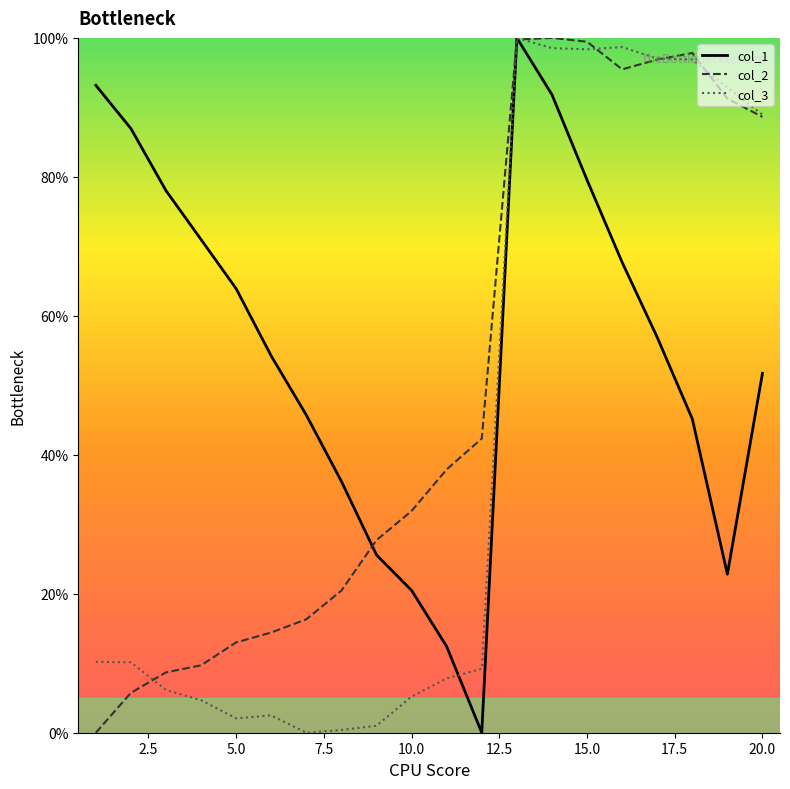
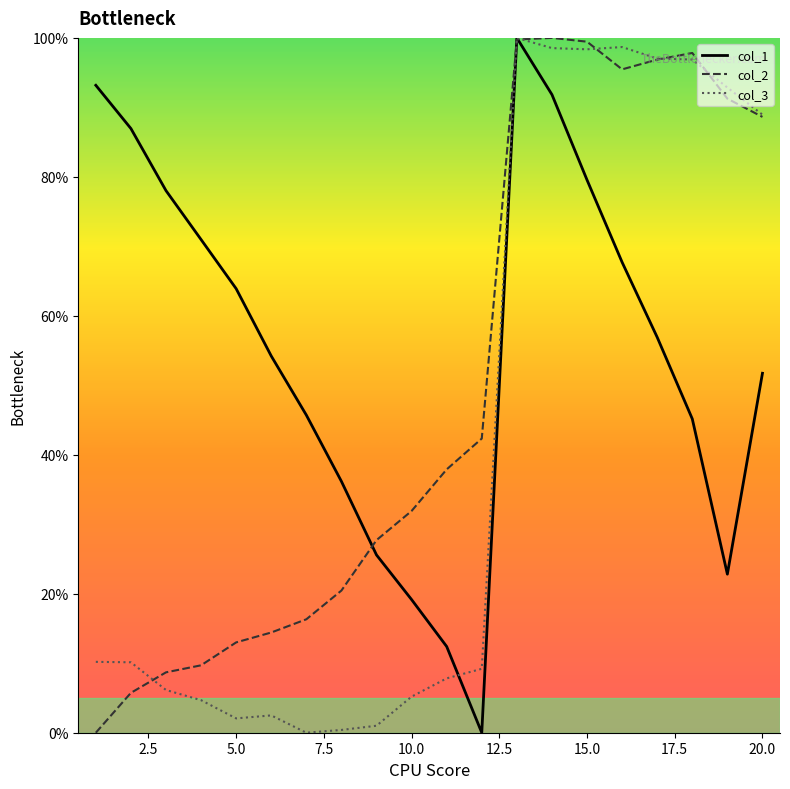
  {
    "col_1": {
      "5.0": "64%",
-     "10.0": "20%",
+     "10.0": "19%",
      "15.0": "80%",
      "20.0": "52%"
    }
  }
